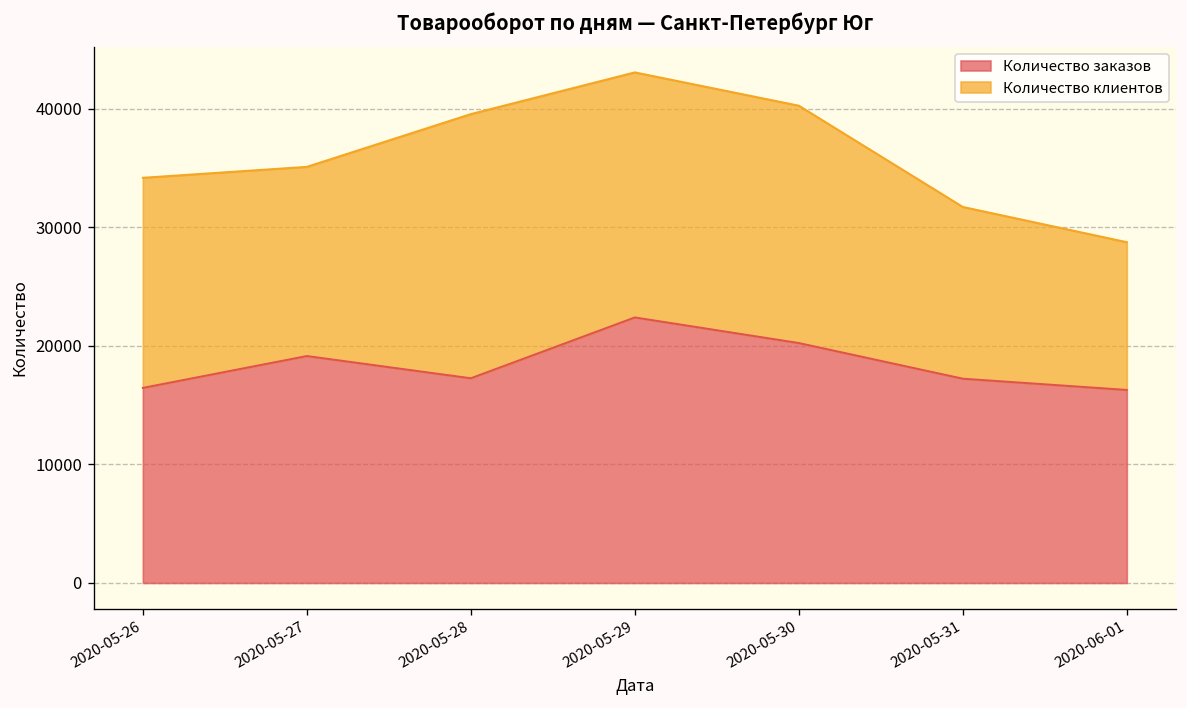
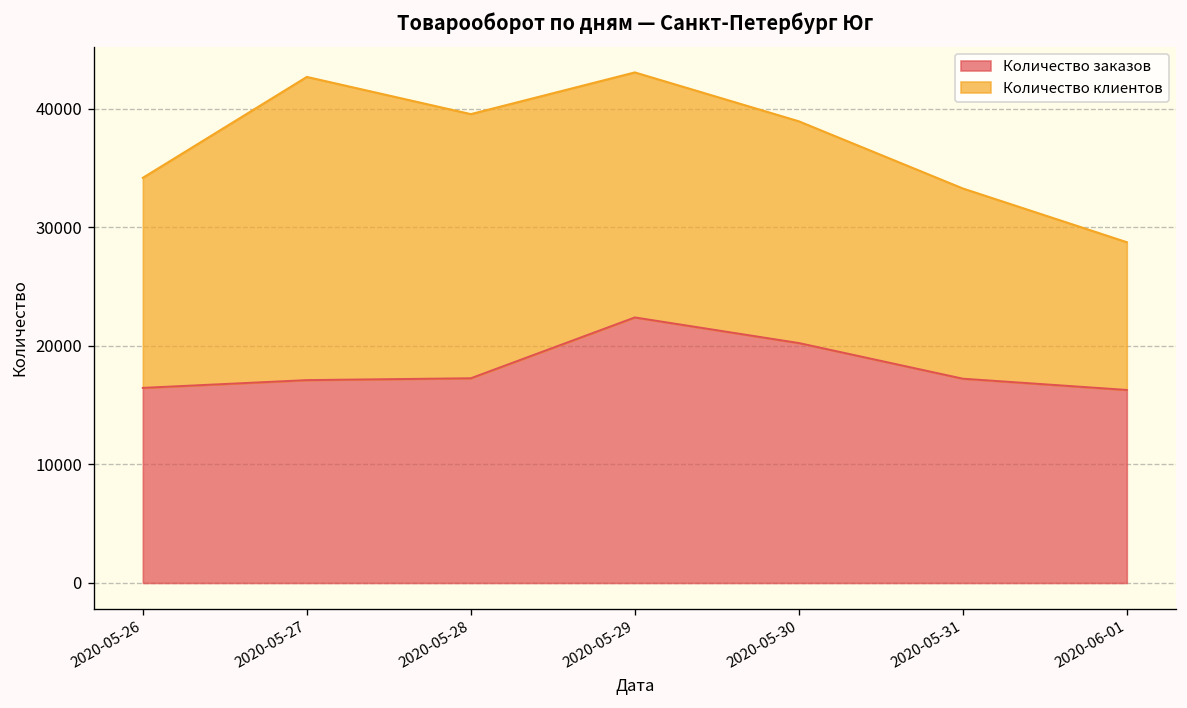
  {
    "Количество заказов": {
      "2020-05-26": 16000,
-     "2020-05-27": 19000,
+     "2020-05-27": 17000,
      "2020-05-28": 17000,
      "2020-05-29": 22000,
      "2020-05-30": 20000,
      "2020-05-31": 17000,
      "2020-06-01": 16000
    },
    "Количество клиентов": {
      "2020-05-26": 18000,
-     "2020-05-27": 16000,
+     "2020-05-27": 26000,
      "2020-05-28": 22000,
      "2020-05-29": 21000,
-     "2020-05-30": 20000,
-     "2020-05-31": 14000,
+     "2020-05-30": 19000,
+     "2020-05-31": 16000,
      "2020-06-01": 12000
    }
  }
